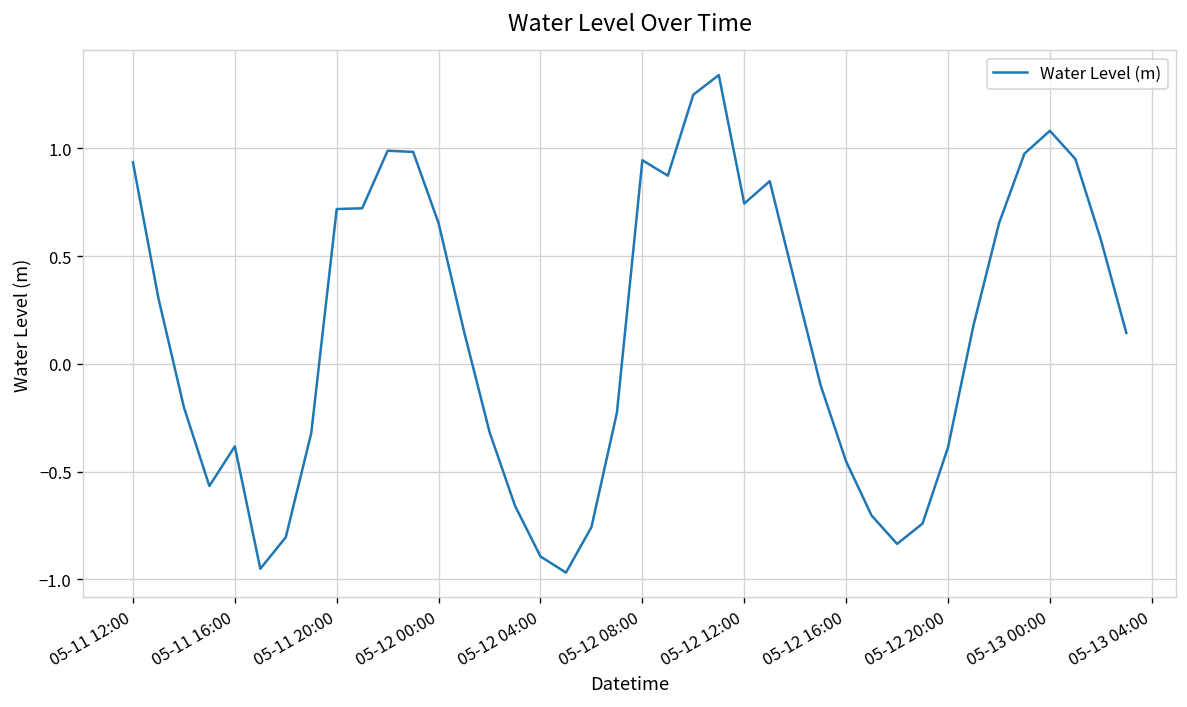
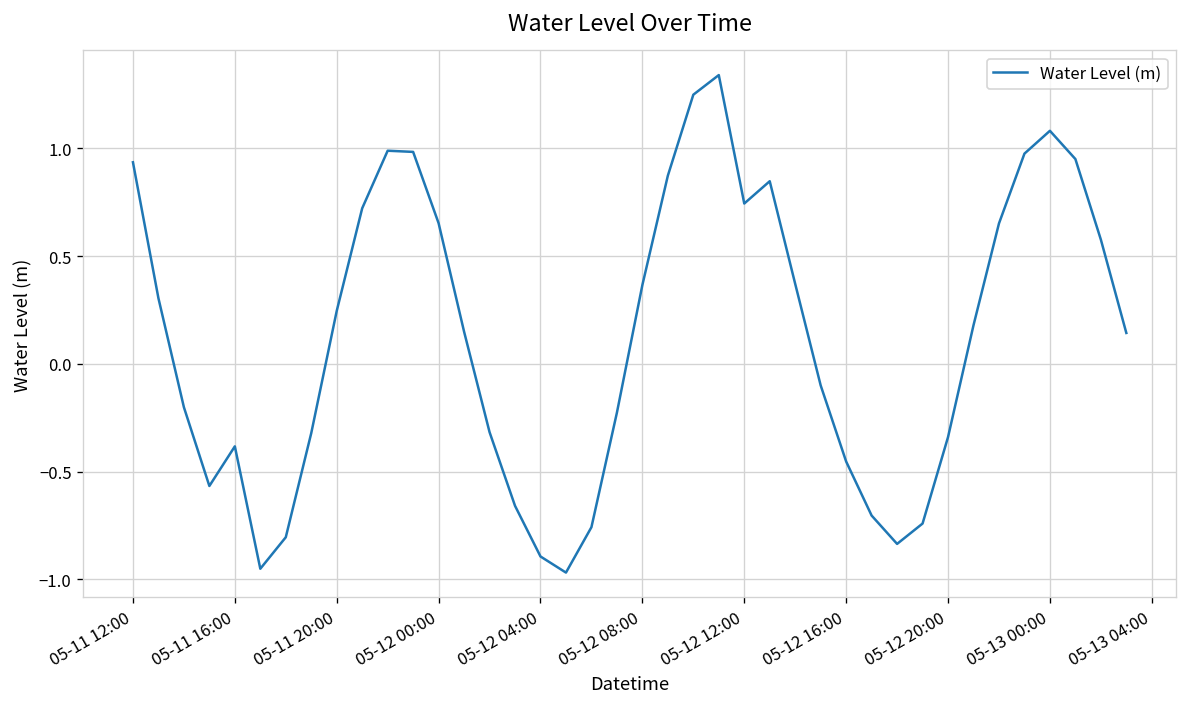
  {
    "05-11 12:00": 0.93,
    "05-11 16:00": -0.38,
-   "05-11 20:00": 0.72,
+   "05-11 20:00": 0.25,
    "05-12 00:00": 0.65,
    "05-12 04:00": -0.89,
-   "05-12 08:00": 0.94,
+   "05-12 08:00": 0.37,
    "05-12 12:00": 0.74,
    "05-12 16:00": -0.45,
-   "05-12 20:00": -0.39,
+   "05-12 20:00": -0.34,
    "05-13 00:00": 1.08
  }
